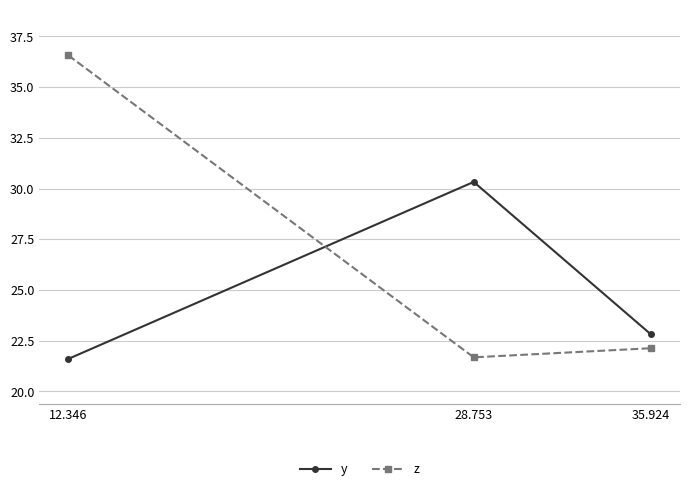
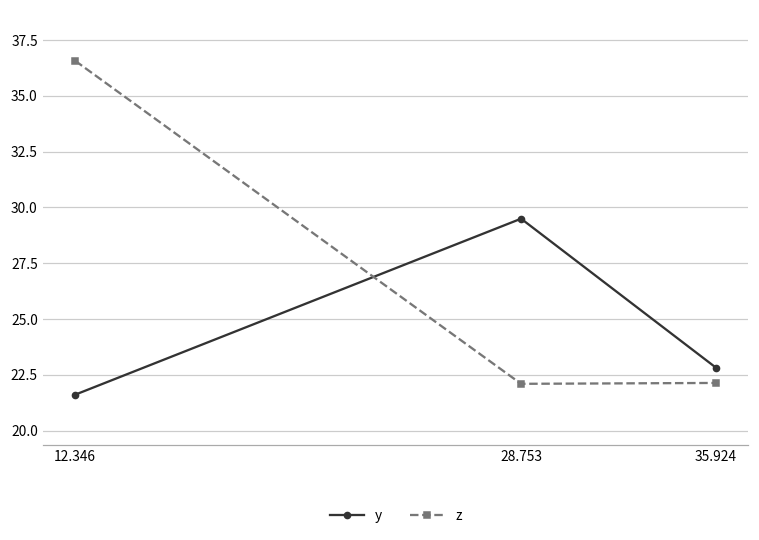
  {
    "y": {
      "12.346": 21.6,
-     "28.753": 30.3,
+     "28.753": 29.5,
      "35.924": 22.8
    },
    "z": {
      "12.346": 36.6,
-     "28.753": 21.7,
+     "28.753": 22.1,
      "35.924": 22.1
    }
  }
